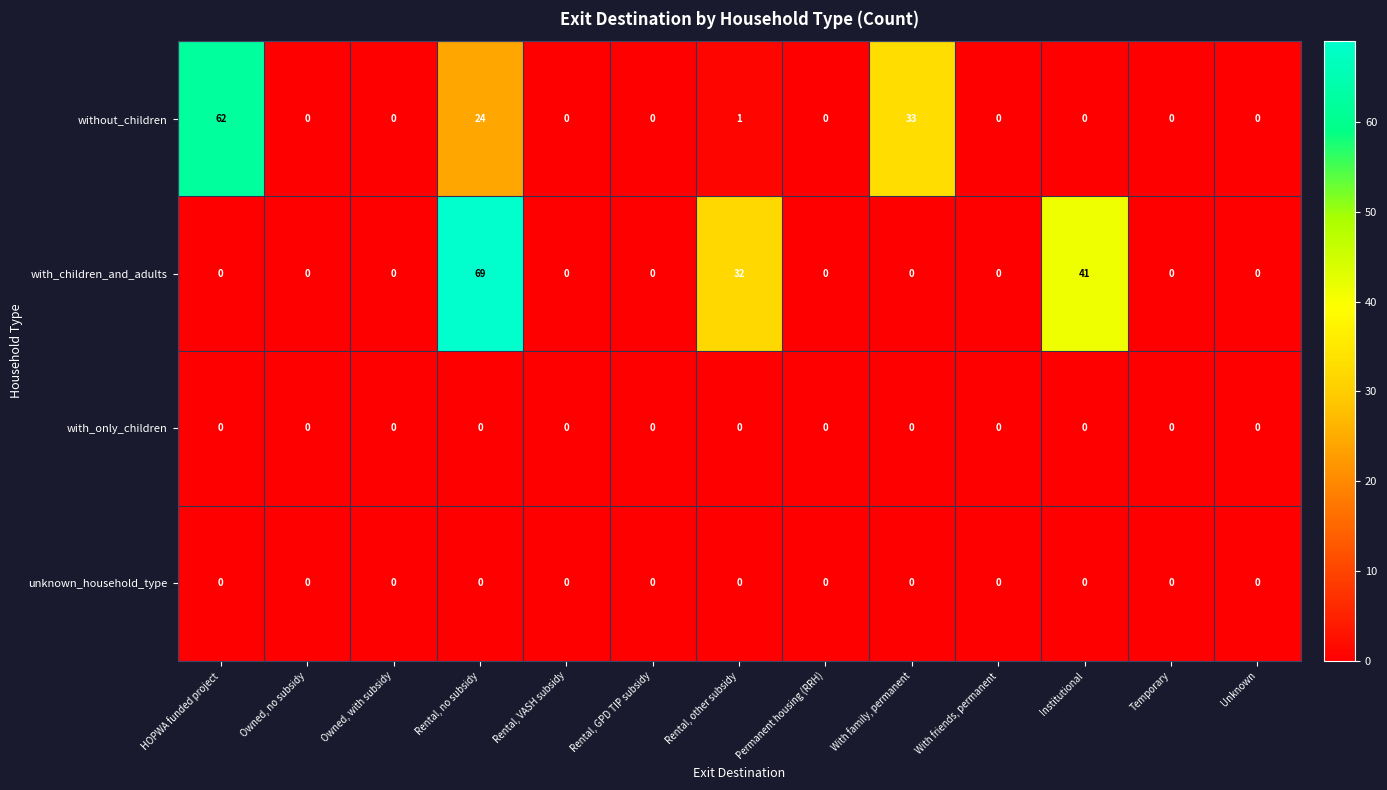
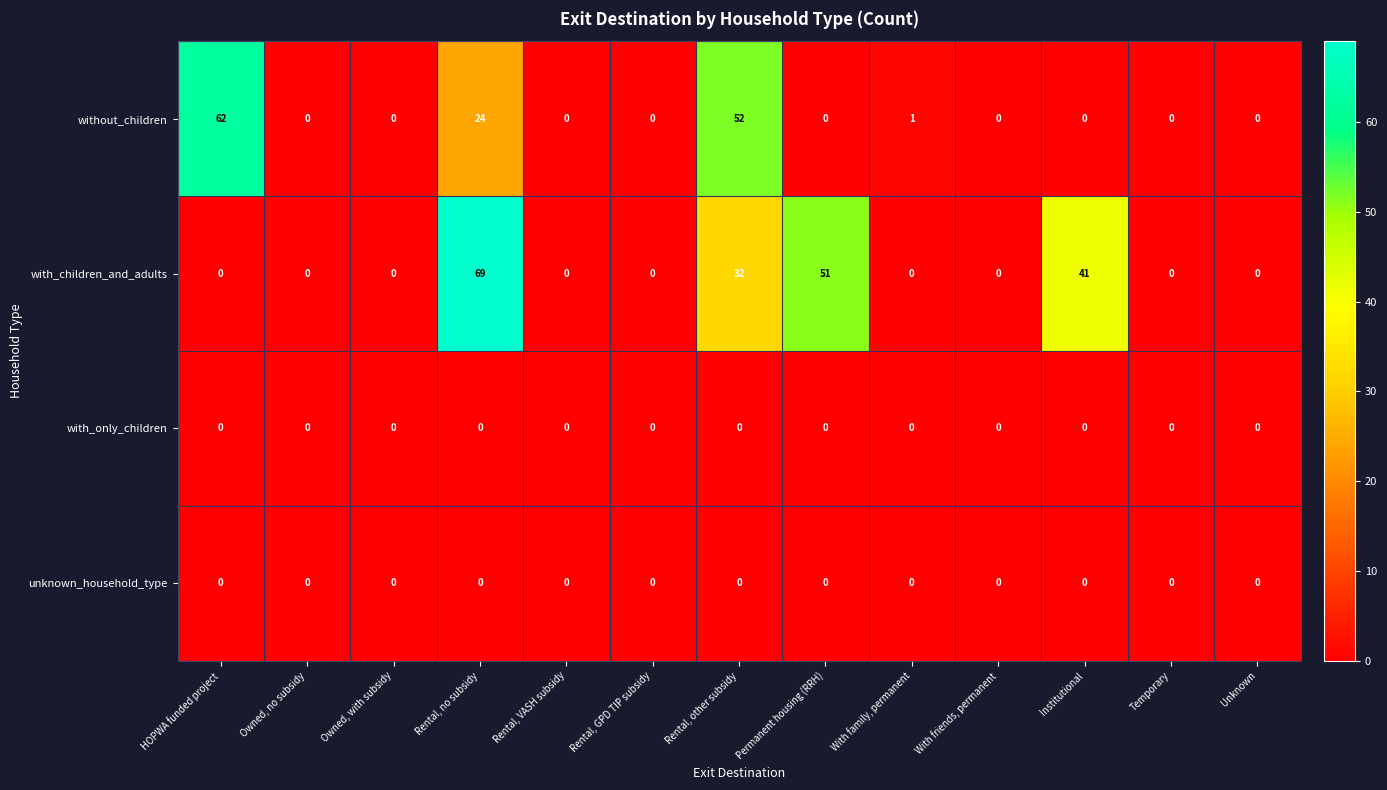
  {
    "without_children": {
      "HOPWA funded project": 62,
      "Owned, no subsidy": 0,
      "Owned, with subsidy": 0,
      "Rental, no subsidy": 24,
      "Rental, VASH subsidy": 0,
      "Rental, GPD TIP subsidy": 0,
-     "Rental, other subsidy": 1,
+     "Rental, other subsidy": 52,
      "Permanent housing (RRH)": 0,
-     "With family, permanent": 33,
+     "With family, permanent": 1,
      "With friends, permanent": 0,
      "Institutional": 0,
      "Temporary": 0,
      "Unknown": 0
    },
    "with_children_and_adults": {
      "HOPWA funded project": 0,
      "Owned, no subsidy": 0,
      "Owned, with subsidy": 0,
      "Rental, no subsidy": 69,
      "Rental, VASH subsidy": 0,
      "Rental, GPD TIP subsidy": 0,
      "Rental, other subsidy": 32,
-     "Permanent housing (RRH)": 0,
+     "Permanent housing (RRH)": 51,
      "With family, permanent": 0,
      "With friends, permanent": 0,
      "Institutional": 41,
      "Temporary": 0,
      "Unknown": 0
    },
    "with_only_children": {
      "HOPWA funded project": 0,
      "Owned, no subsidy": 0,
      "Owned, with subsidy": 0,
      "Rental, no subsidy": 0,
      "Rental, VASH subsidy": 0,
      "Rental, GPD TIP subsidy": 0,
      "Rental, other subsidy": 0,
      "Permanent housing (RRH)": 0,
      "With family, permanent": 0,
      "With friends, permanent": 0,
      "Institutional": 0,
      "Temporary": 0,
      "Unknown": 0
    },
    "unknown_household_type": {
      "HOPWA funded project": 0,
      "Owned, no subsidy": 0,
      "Owned, with subsidy": 0,
      "Rental, no subsidy": 0,
      "Rental, VASH subsidy": 0,
      "Rental, GPD TIP subsidy": 0,
      "Rental, other subsidy": 0,
      "Permanent housing (RRH)": 0,
      "With family, permanent": 0,
      "With friends, permanent": 0,
      "Institutional": 0,
      "Temporary": 0,
      "Unknown": 0
    }
  }
